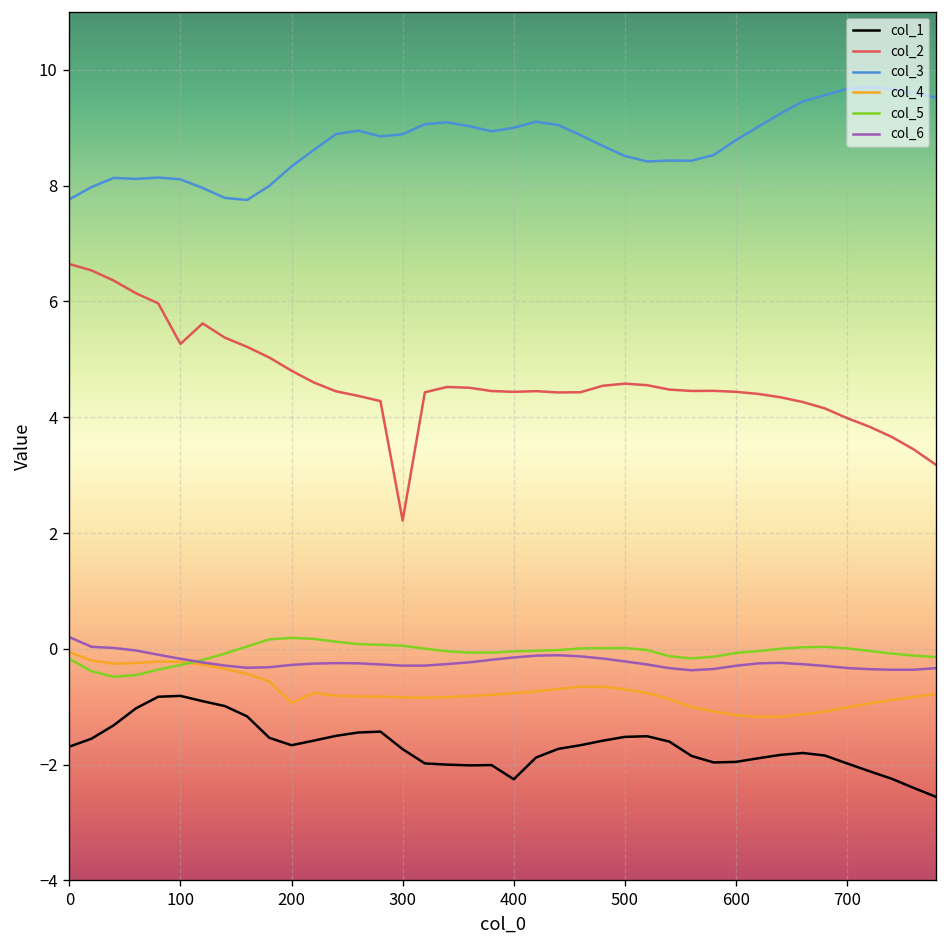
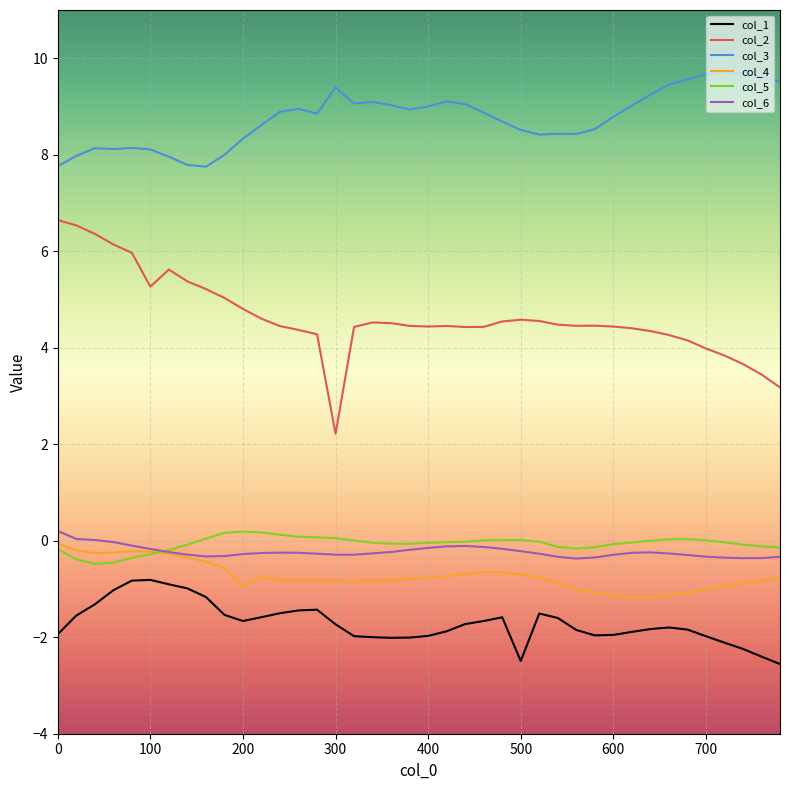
  {
    "col_1": {
-     "0": -1.7,
+     "0": -1.9,
      "100": -0.8,
      "200": -1.7,
      "300": -1.7,
-     "400": -2.3,
-     "500": -1.5,
+     "400": -2.0,
+     "500": -2.5,
      "600": -2.0,
      "700": -2.0
    },
    "col_2": {
      "0": 6.6,
      "100": 5.3,
      "200": 4.8,
      "300": 2.2,
      "400": 4.4,
      "500": 4.6,
      "600": 4.4,
      "700": 4.0
    },
    "col_3": {
      "0": 7.8,
      "100": 8.1,
      "200": 8.3,
-     "300": 8.9,
+     "300": 9.4,
      "400": 9.0,
      "500": 8.5,
      "600": 8.8,
      "700": 9.7
    },
    "col_4": {
      "0": -0.1,
      "100": -0.2,
      "200": -0.9,
      "300": -0.8,
      "400": -0.8,
      "500": -0.7,
      "600": -1.1,
      "700": -1.0
    },
    "col_5": {
      "0": -0.2,
      "100": -0.3,
      "200": 0.2,
      "300": 0.1,
      "400": 0.0,
      "500": 0.0,
      "600": -0.1,
      "700": 0.0
    },
    "col_6": {
      "0": 0.2,
      "100": -0.2,
      "200": -0.3,
      "300": -0.3,
      "400": -0.1,
      "500": -0.2,
      "600": -0.3,
      "700": -0.3
    }
  }
